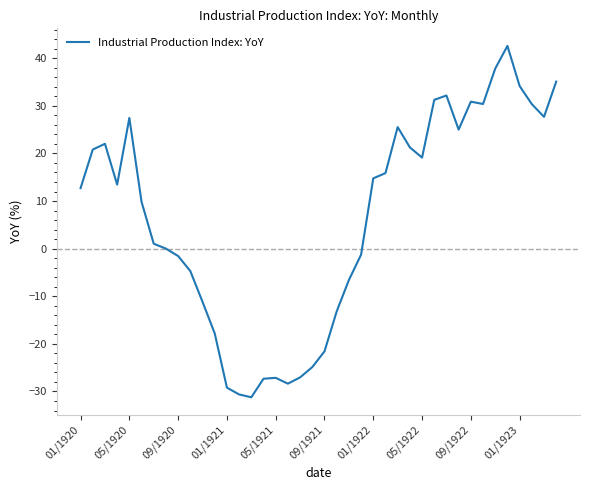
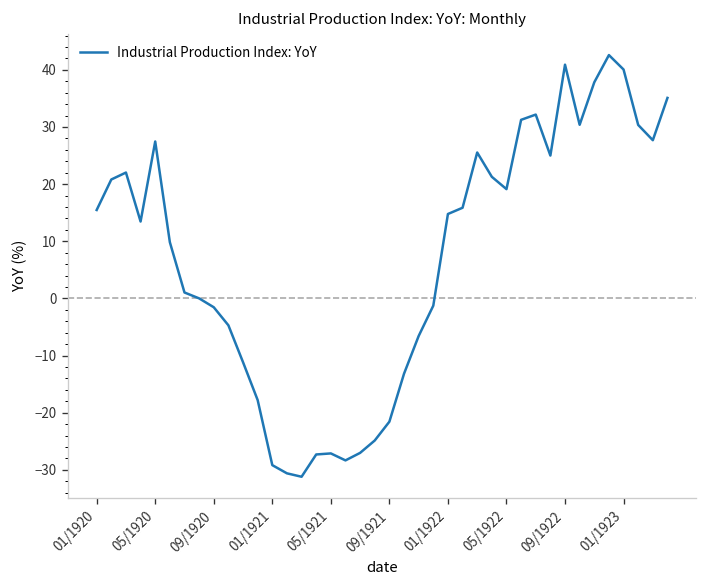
  {
-   "01/1920": 13,
+   "01/1920": 15,
    "05/1920": 27,
    "09/1920": -2,
    "01/1921": -29,
    "05/1921": -27,
    "09/1921": -22,
    "01/1922": 15,
    "05/1922": 19,
-   "09/1922": 31,
-   "01/1923": 34
+   "09/1922": 41,
+   "01/1923": 40
  }
